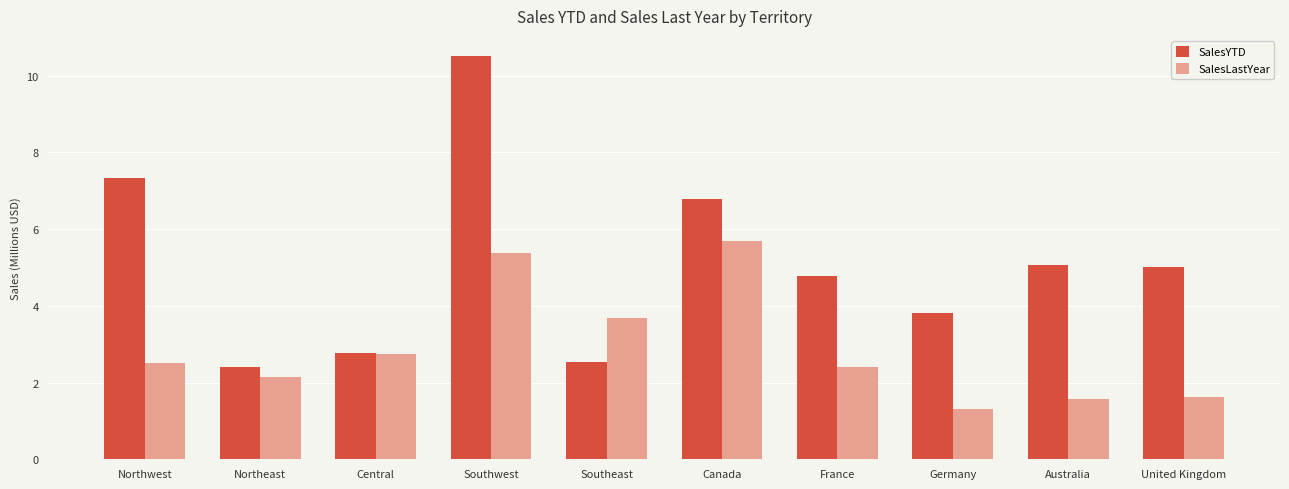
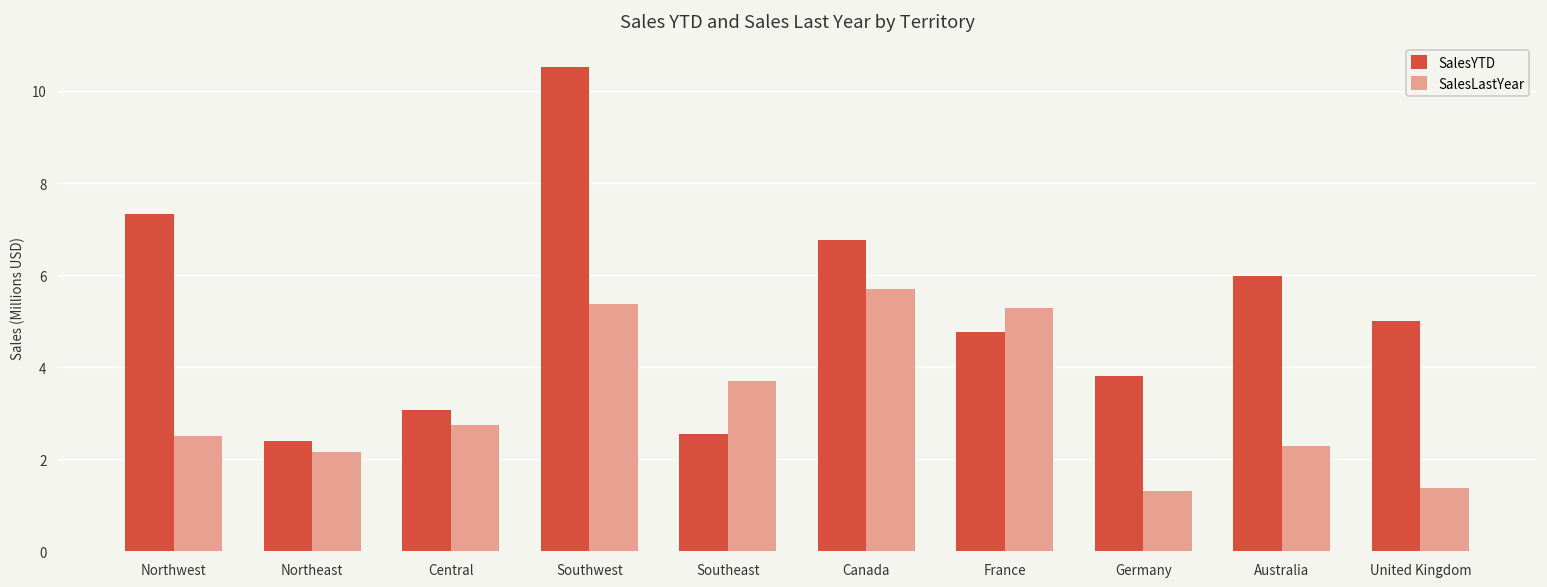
  {
    "SalesYTD": {
      "Northwest": 7.3,
      "Northeast": 2.4,
-     "Central": 2.8,
+     "Central": 3.1,
      "Southwest": 10.5,
      "Southeast": 2.5,
      "Canada": 6.8,
      "France": 4.8,
      "Germany": 3.8,
-     "Australia": 5.1,
+     "Australia": 6.0,
      "United Kingdom": 5.0
    },
    "SalesLastYear": {
      "Northwest": 2.5,
      "Northeast": 2.2,
      "Central": 2.7,
      "Southwest": 5.4,
      "Southeast": 3.7,
      "Canada": 5.7,
-     "France": 2.4,
+     "France": 5.3,
      "Germany": 1.3,
-     "Australia": 1.6,
-     "United Kingdom": 1.6
+     "Australia": 2.3,
+     "United Kingdom": 1.4
    }
  }
